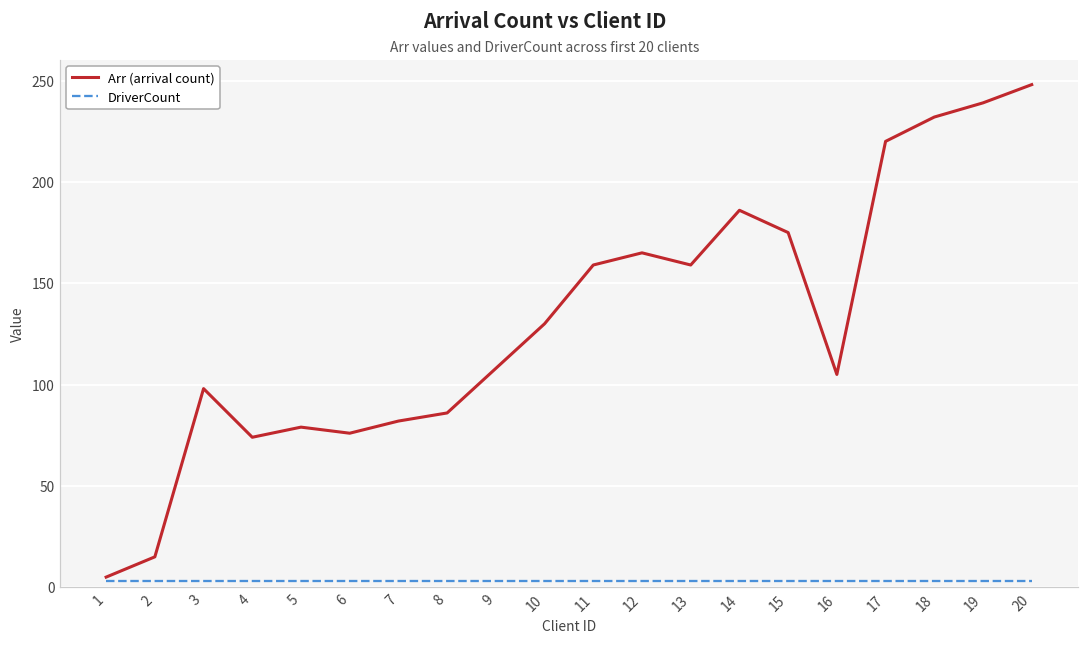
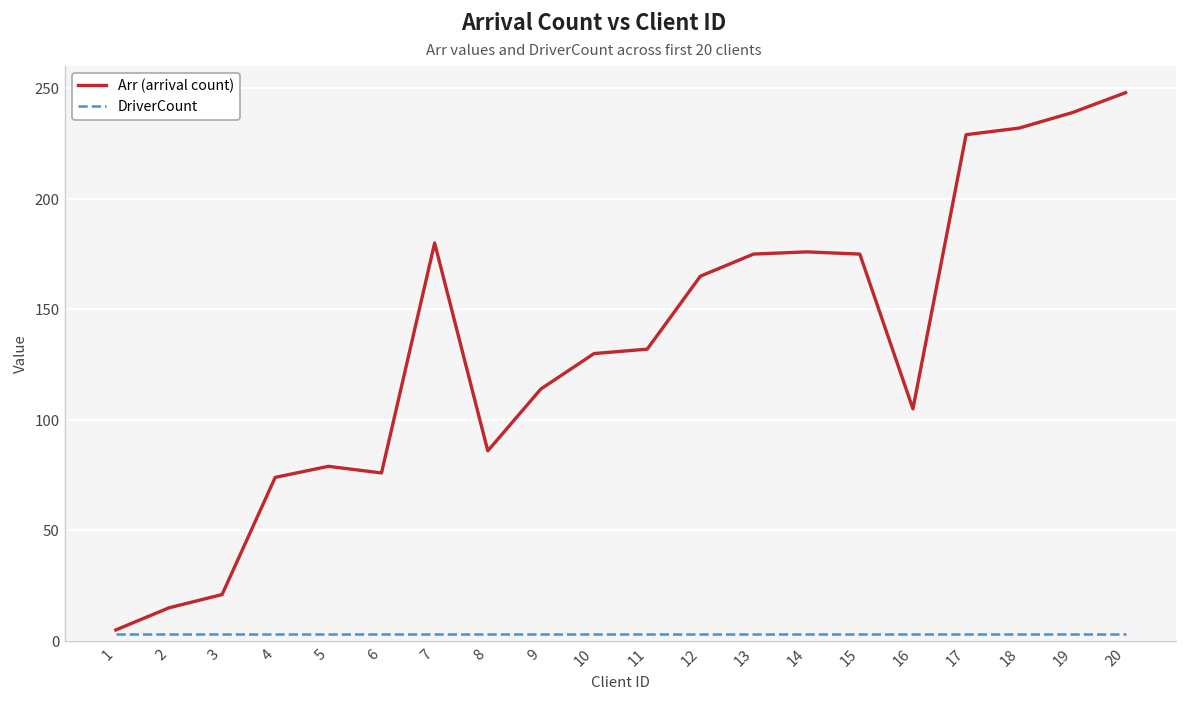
  {
    "Arr (arrival count)": {
      "1": 5,
      "2": 15,
-     "3": 98,
+     "3": 21,
      "4": 74,
      "5": 79,
      "6": 76,
-     "7": 82,
+     "7": 180,
      "8": 86,
-     "9": 108,
+     "9": 114,
      "10": 130,
-     "11": 159,
+     "11": 132,
      "12": 165,
-     "13": 159,
-     "14": 186,
+     "13": 175,
+     "14": 176,
      "15": 175,
      "16": 105,
-     "17": 220,
+     "17": 229,
      "18": 232,
      "19": 239,
      "20": 248
    },
    "DriverCount": {
      "1": 3,
      "2": 3,
      "3": 3,
      "4": 3,
      "5": 3,
      "6": 3,
      "7": 3,
      "8": 3,
      "9": 3,
      "10": 3,
      "11": 3,
      "12": 3,
      "13": 3,
      "14": 3,
      "15": 3,
      "16": 3,
      "17": 3,
      "18": 3,
      "19": 3,
      "20": 3
    }
  }
